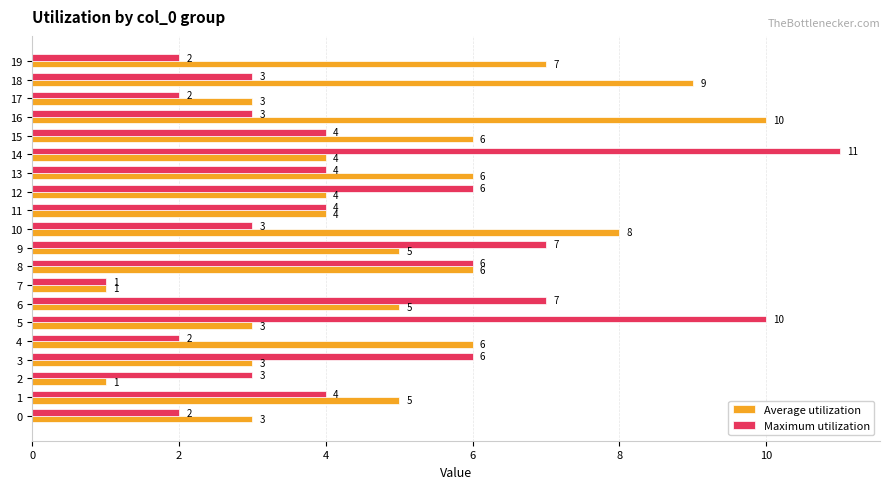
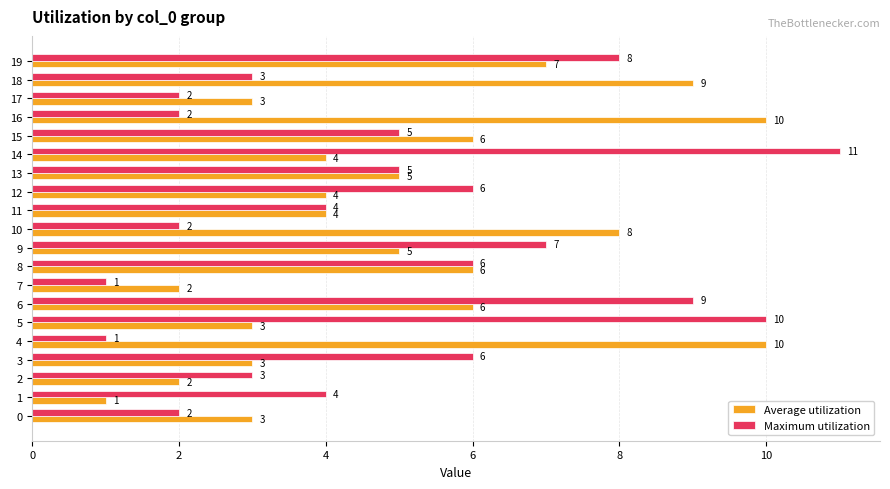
  {
    "Average utilization": {
      "19": 7,
      "18": 9,
      "17": 3,
      "16": 10,
      "15": 6,
      "14": 4,
-     "13": 6,
+     "13": 5,
      "12": 4,
      "10": 8,
      "9": 5,
-     "7": 1,
-     "6": 5,
+     "7": 2,
+     "6": 6,
      "5": 3,
-     "4": 6,
+     "4": 10,
      "3": 3,
-     "2": 1,
-     "1": 5,
+     "2": 2,
+     "1": 1,
      "0": 3
    },
    "Maximum utilization": {
-     "19": 2,
+     "19": 8,
      "18": 3,
      "17": 2,
-     "16": 3,
-     "15": 4,
+     "16": 2,
+     "15": 5,
      "14": 11,
-     "13": 4,
+     "13": 5,
      "12": 6,
-     "10": 3,
+     "10": 2,
      "9": 7,
      "7": 1,
-     "6": 7,
+     "6": 9,
      "5": 10,
-     "4": 2,
+     "4": 1,
      "3": 6,
      "2": 3,
      "1": 4,
      "0": 2
    }
  }
